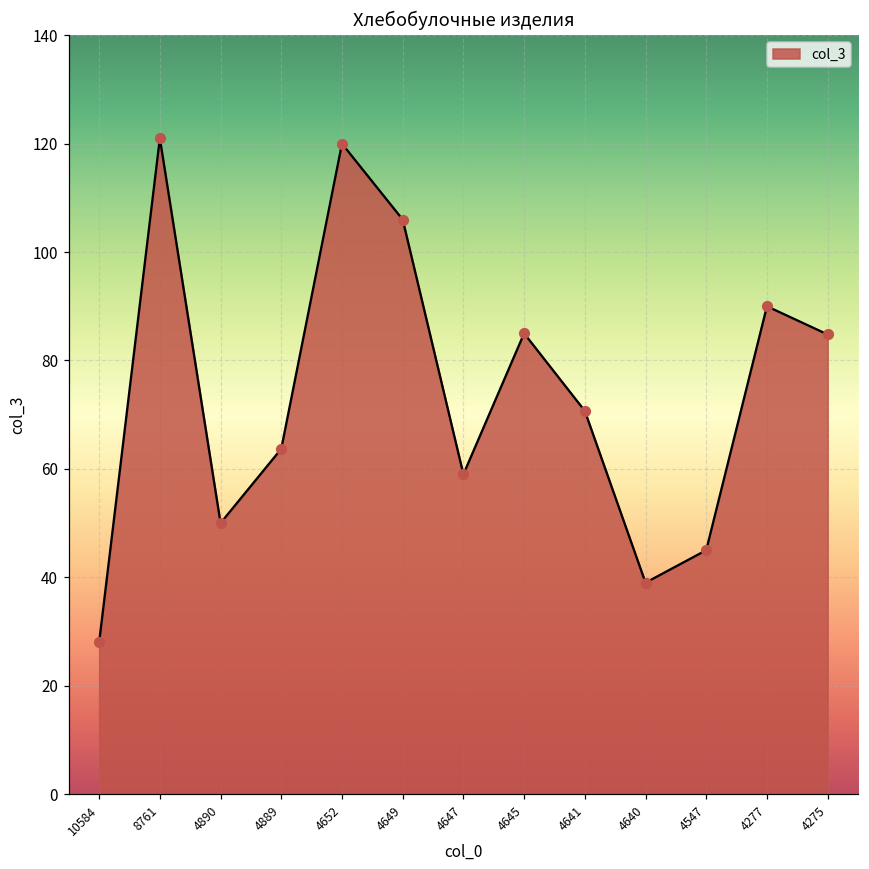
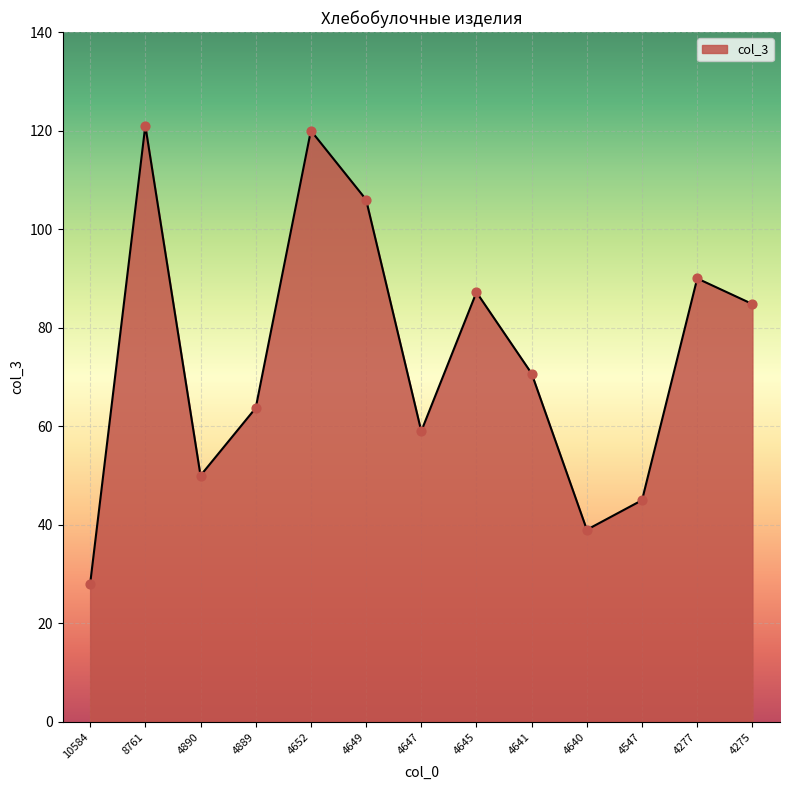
  {
    "10584": 28,
    "8761": 121,
    "4890": 50,
    "4889": 64,
    "4652": 120,
    "4649": 106,
    "4647": 59,
-   "4645": 85,
+   "4645": 87,
    "4641": 71,
    "4640": 39,
    "4547": 45,
    "4277": 90,
    "4275": 85
  }
